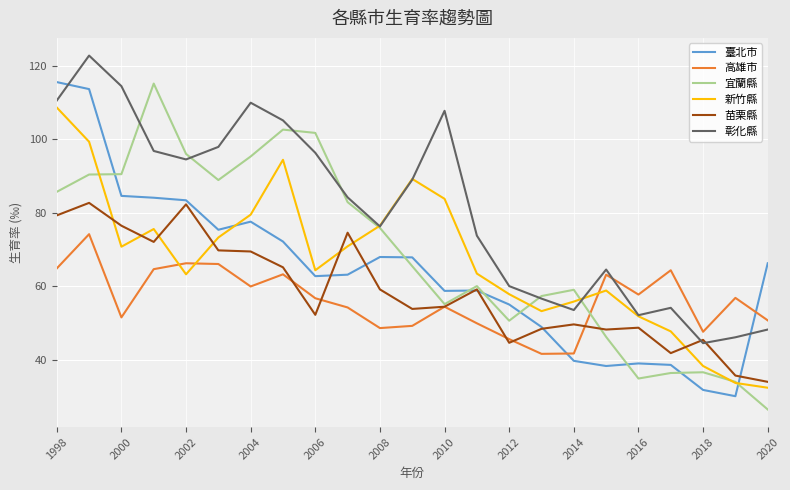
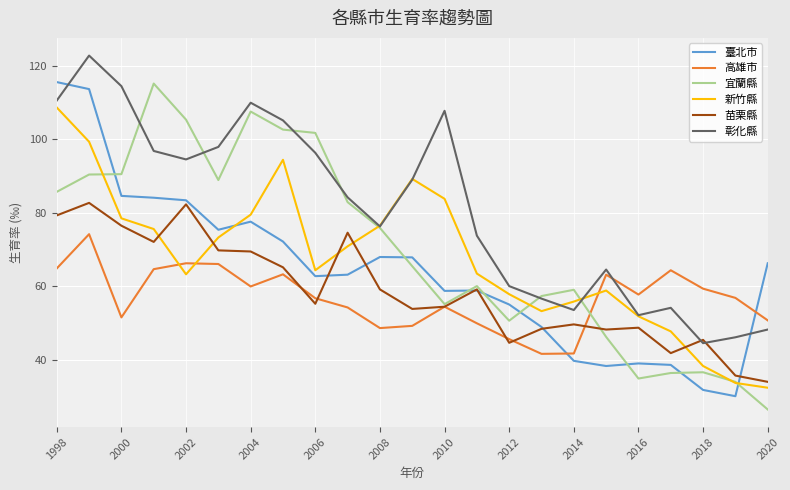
  {
    "臺北市": {
      "1998": 116,
      "2000": 85,
      "2002": 83,
      "2004": 78,
      "2006": 63,
      "2008": 68,
      "2010": 59,
      "2012": 55,
      "2014": 40,
      "2016": 39,
      "2018": 32,
      "2020": 66
    },
    "高雄市": {
      "1998": 65,
      "2000": 52,
      "2002": 66,
      "2004": 60,
      "2006": 57,
      "2008": 49,
      "2012": 46,
      "2014": 42,
      "2016": 58,
-     "2018": 48,
+     "2018": 59,
      "2020": 51
    },
    "宜蘭縣": {
      "1998": 86,
      "2000": 91,
-     "2002": 96,
-     "2004": 95,
+     "2002": 105,
+     "2004": 108,
      "2006": 102,
      "2010": 55,
      "2012": 51,
      "2014": 59,
      "2016": 35,
      "2018": 37,
      "2020": 27
    },
    "新竹縣": {
      "1998": 109,
-     "2000": 71,
+     "2000": 79,
      "2002": 63,
      "2004": 80,
      "2006": 64,
      "2010": 84,
      "2012": 58,
      "2014": 56,
      "2018": 38,
      "2020": 33
    },
    "苗栗縣": {
      "1998": 79,
      "2000": 77,
      "2002": 82,
      "2004": 70,
-     "2006": 52,
+     "2006": 55,
      "2008": 59,
      "2012": 45,
      "2014": 50,
      "2016": 49,
      "2018": 46,
      "2020": 34
    },
    "彰化縣": {
      "1998": 111,
      "2000": 114,
      "2002": 95,
      "2004": 110,
      "2006": 96,
      "2010": 108,
      "2012": 60,
      "2014": 54,
      "2018": 45,
      "2020": 48
    }
  }
